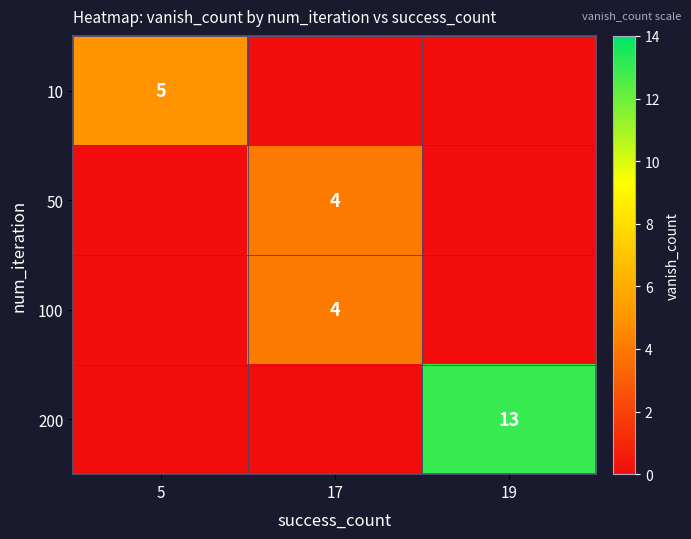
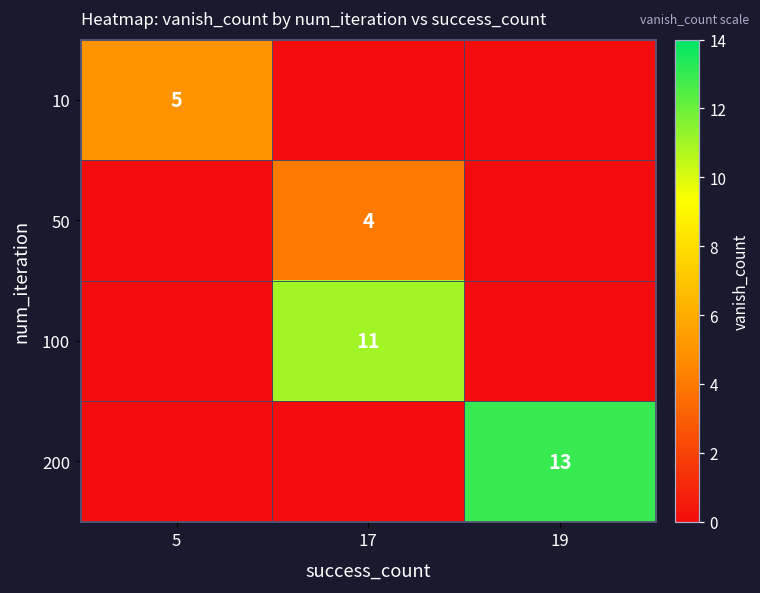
  {
    "10": {
      "5": 5
    },
    "50": {
      "17": 4
    },
    "100": {
-     "17": 4
+     "17": 11
    },
    "200": {
      "19": 13
    }
  }
